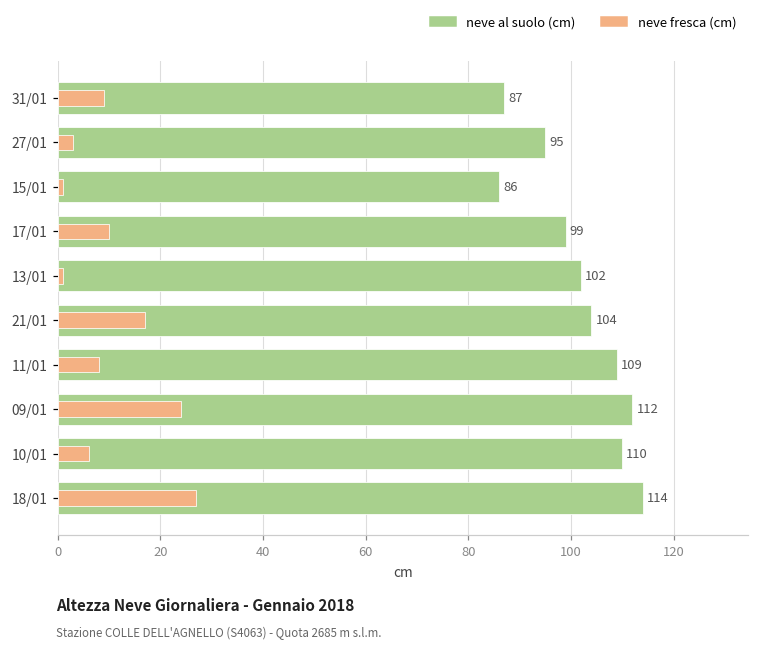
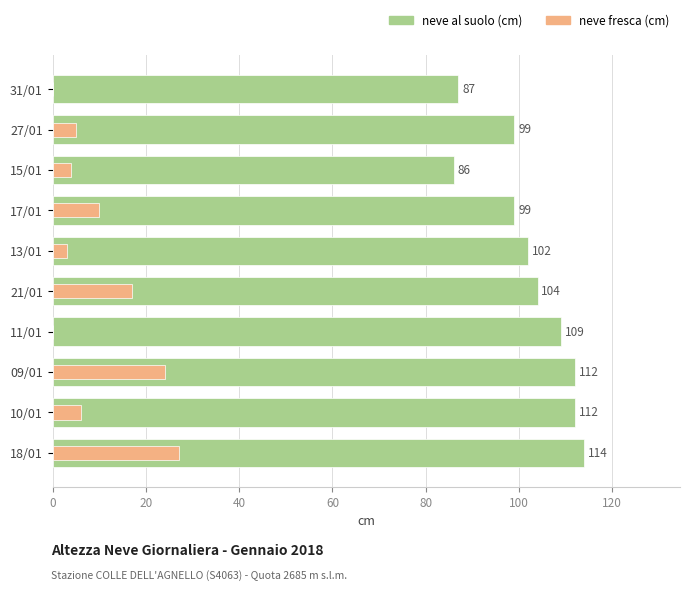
  {
    "neve al suolo (cm)": {
      "31/01": 87,
-     "27/01": 95,
+     "27/01": 99,
      "15/01": 86,
      "17/01": 99,
      "13/01": 102,
      "21/01": 104,
      "11/01": 109,
      "09/01": 112,
-     "10/01": 110,
+     "10/01": 112,
      "18/01": 114
    },
    "neve fresca (cm)": {
-     "31/01": 9,
-     "27/01": 3,
-     "15/01": 1,
-     "13/01": 1,
-     "11/01": 8
+     "31/01": 0,
+     "27/01": 5,
+     "15/01": 4,
+     "13/01": 3,
+     "11/01": 0
    }
  }
